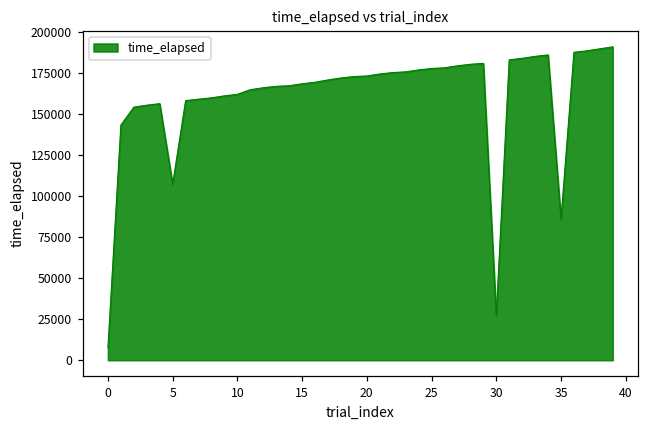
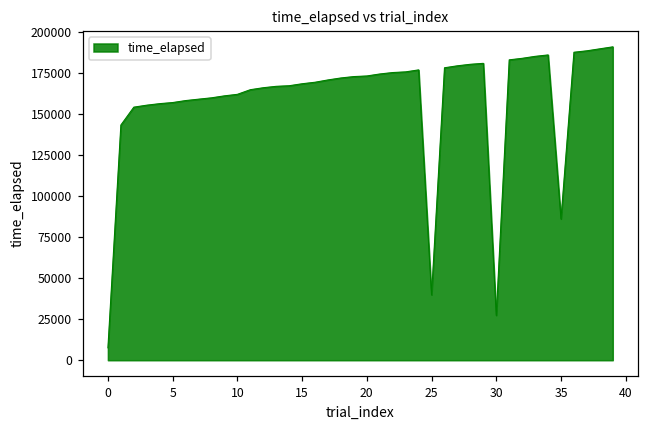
  {
    "0": 8000,
-   "5": 107000,
+   "5": 157000,
    "10": 162000,
    "15": 168000,
    "20": 173000,
-   "25": 178000,
+   "25": 40000,
    "30": 27000,
    "35": 86000
  }
